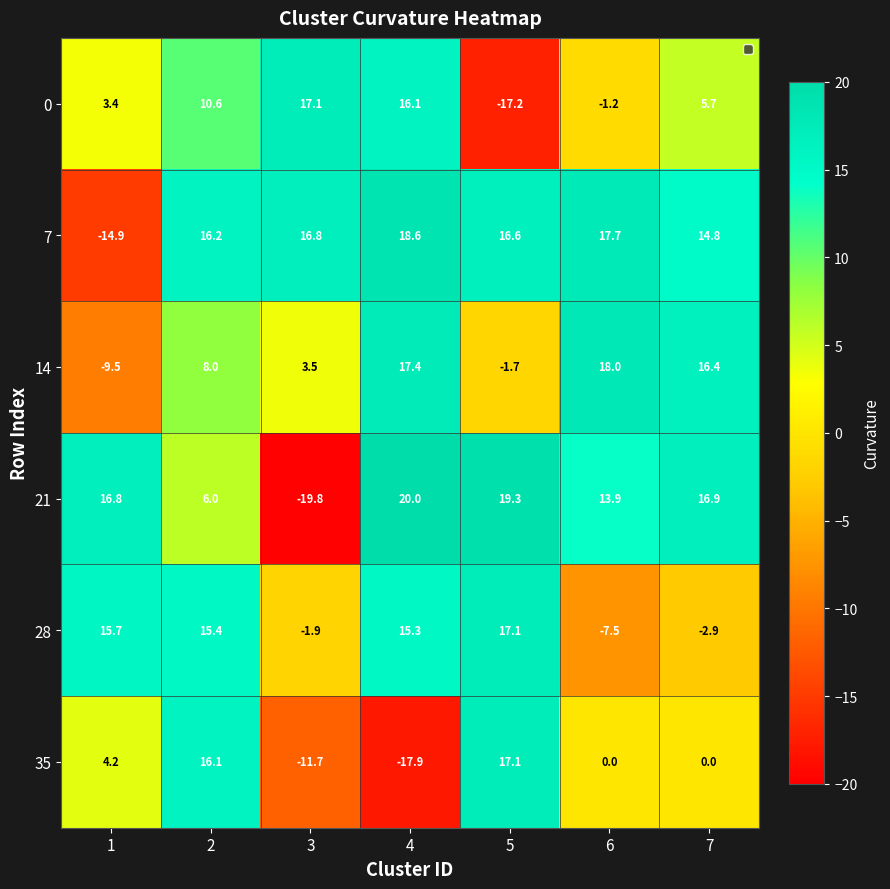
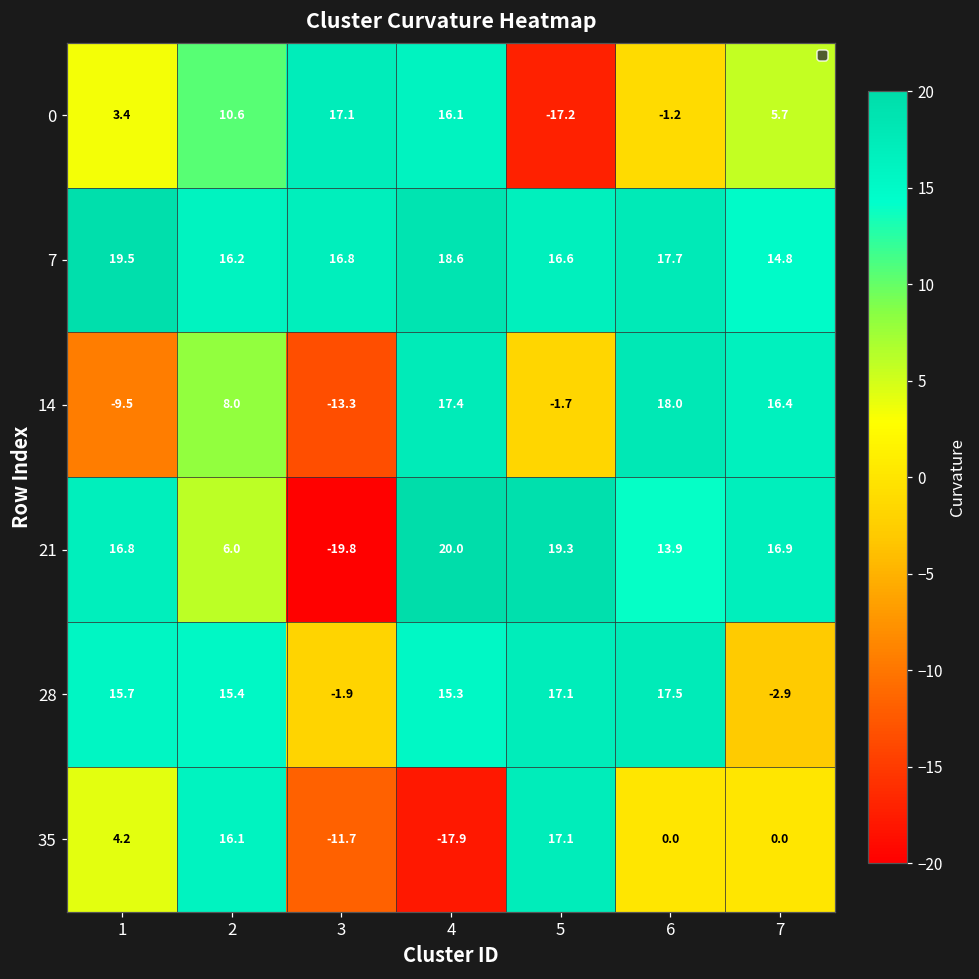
  {
    "0": {
      "1": 3.4,
      "2": 10.6,
      "3": 17.1,
      "4": 16.1,
      "5": -17.2,
      "6": -1.2,
      "7": 5.7
    },
    "7": {
-     "1": -14.9,
+     "1": 19.5,
      "2": 16.2,
      "3": 16.8,
      "4": 18.6,
      "5": 16.6,
      "6": 17.7,
      "7": 14.8
    },
    "14": {
      "1": -9.5,
      "2": 8.0,
-     "3": 3.5,
+     "3": -13.3,
      "4": 17.4,
      "5": -1.7,
      "6": 18.0,
      "7": 16.4
    },
    "21": {
      "1": 16.8,
      "2": 6.0,
      "3": -19.8,
      "4": 20.0,
      "5": 19.3,
      "6": 13.9,
      "7": 16.9
    },
    "28": {
      "1": 15.7,
      "2": 15.4,
      "3": -1.9,
      "4": 15.3,
      "5": 17.1,
-     "6": -7.5,
+     "6": 17.5,
      "7": -2.9
    },
    "35": {
      "1": 4.2,
      "2": 16.1,
      "3": -11.7,
      "4": -17.9,
      "5": 17.1,
      "6": 0.0,
      "7": 0.0
    }
  }
